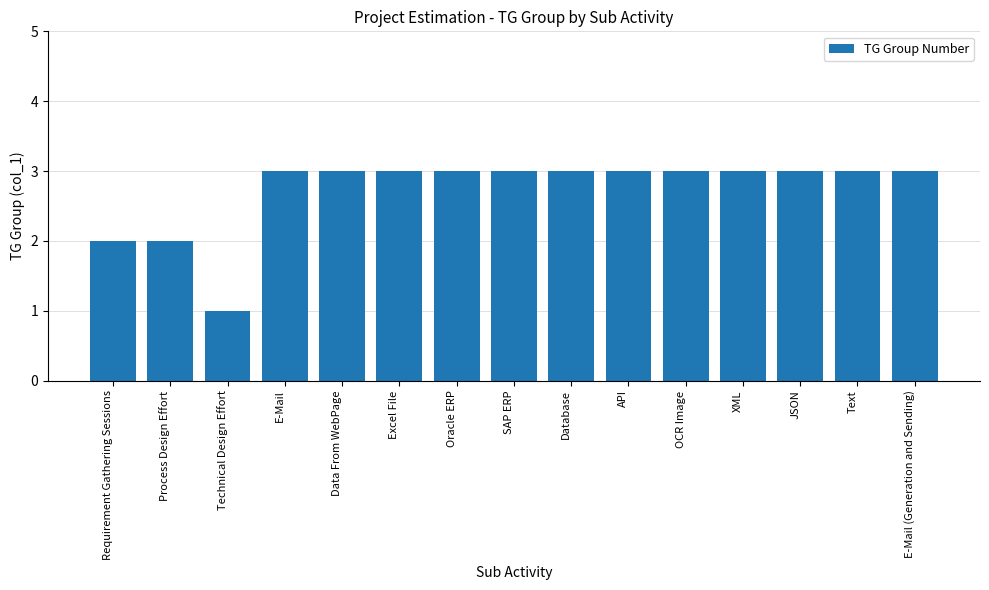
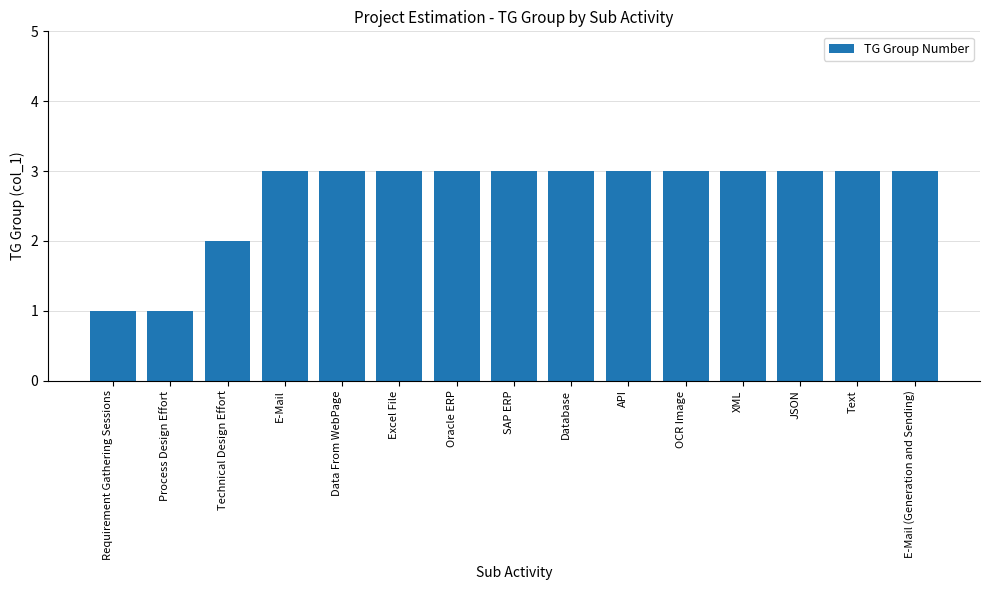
  {
-   "Requirement Gathering Sessions": 2,
-   "Process Design Effort": 2,
-   "Technical Design Effort": 1,
+   "Requirement Gathering Sessions": 1,
+   "Process Design Effort": 1,
+   "Technical Design Effort": 2,
    "E-Mail": 3,
    "Data From WebPage": 3,
    "Excel File": 3,
    "Oracle ERP": 3,
    "SAP ERP": 3,
    "Database": 3,
    "API": 3,
    "OCR Image": 3,
    "XML": 3,
    "JSON": 3,
    "Text": 3,
    "E-Mail (Generation and Sending)": 3
  }
